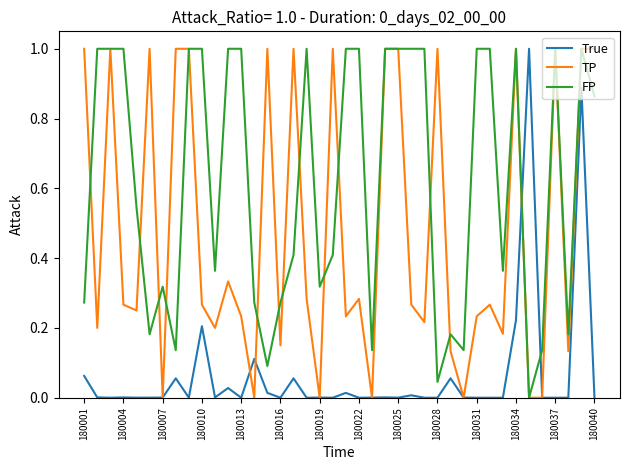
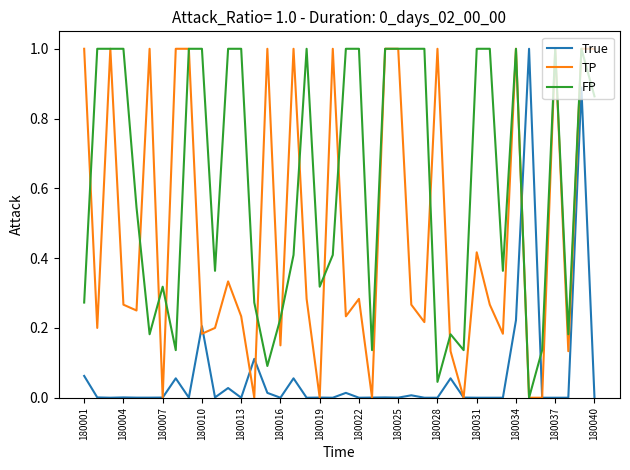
  {
    "True": {
      "180001": 0.06,
      "180004": 0.00,
      "180010": 0.21,
      "180013": 0.00,
      "180016": 0.00,
      "180022": 0.00,
      "180025": 0.00,
      "180028": 0.00,
      "180031": 0.00,
      "180034": 0.22,
      "180037": 0.00,
      "180040": 0.00
    },
    "TP": {
      "180001": 1.00,
      "180004": 0.27,
-     "180010": 0.27,
+     "180010": 0.18,
      "180013": 0.23,
      "180016": 0.15,
      "180022": 0.28,
      "180028": 1.00,
-     "180031": 0.23
+     "180031": 0.42
    },
    "FP": {
      "180001": 0.27,
      "180004": 1.00,
      "180007": 0.32,
      "180010": 1.00,
      "180013": 1.00,
-     "180016": 0.27,
+     "180016": 0.23,
      "180019": 0.32,
      "180022": 1.00,
      "180028": 0.05,
      "180031": 1.00
    }
  }
